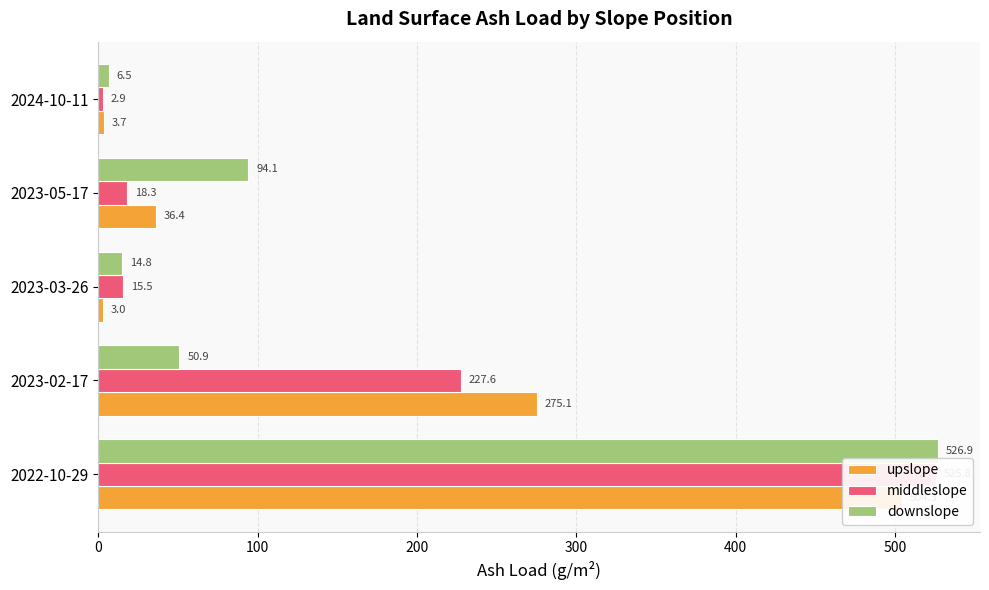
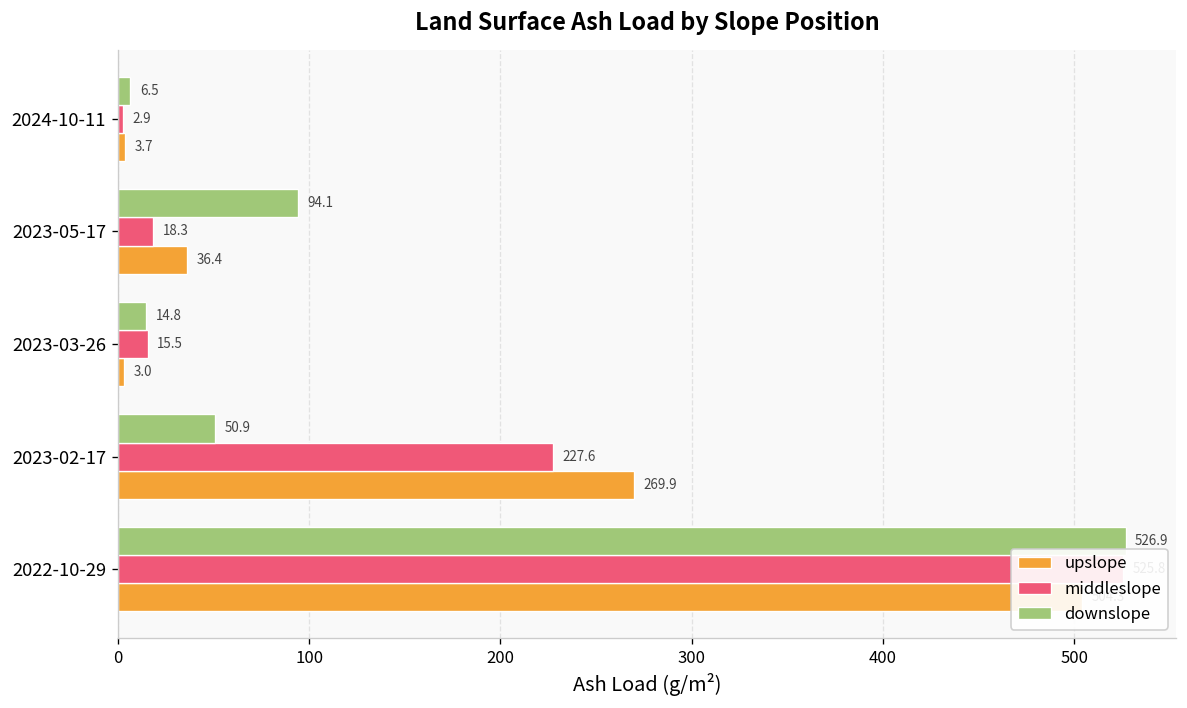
  {
    "upslope": {
      "2024-10-11": 3.7,
      "2023-05-17": 36.4,
      "2023-03-26": 3.0,
-     "2023-02-17": 275.1
+     "2023-02-17": 269.9
    },
    "middleslope": {
      "2024-10-11": 2.9,
      "2023-05-17": 18.3,
      "2023-03-26": 15.5,
      "2023-02-17": 227.6
    },
    "downslope": {
      "2024-10-11": 6.5,
      "2023-05-17": 94.1,
      "2023-03-26": 14.8,
      "2023-02-17": 50.9,
      "2022-10-29": 526.9
    }
  }
